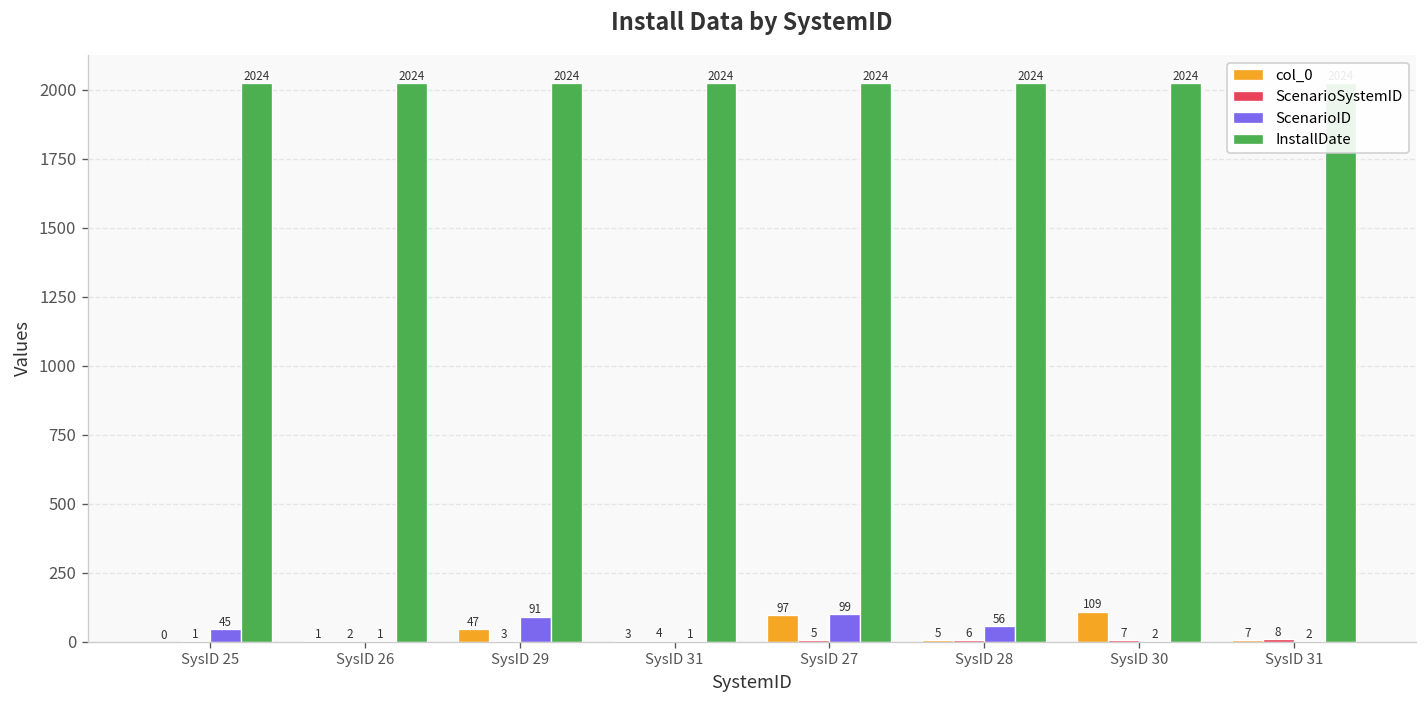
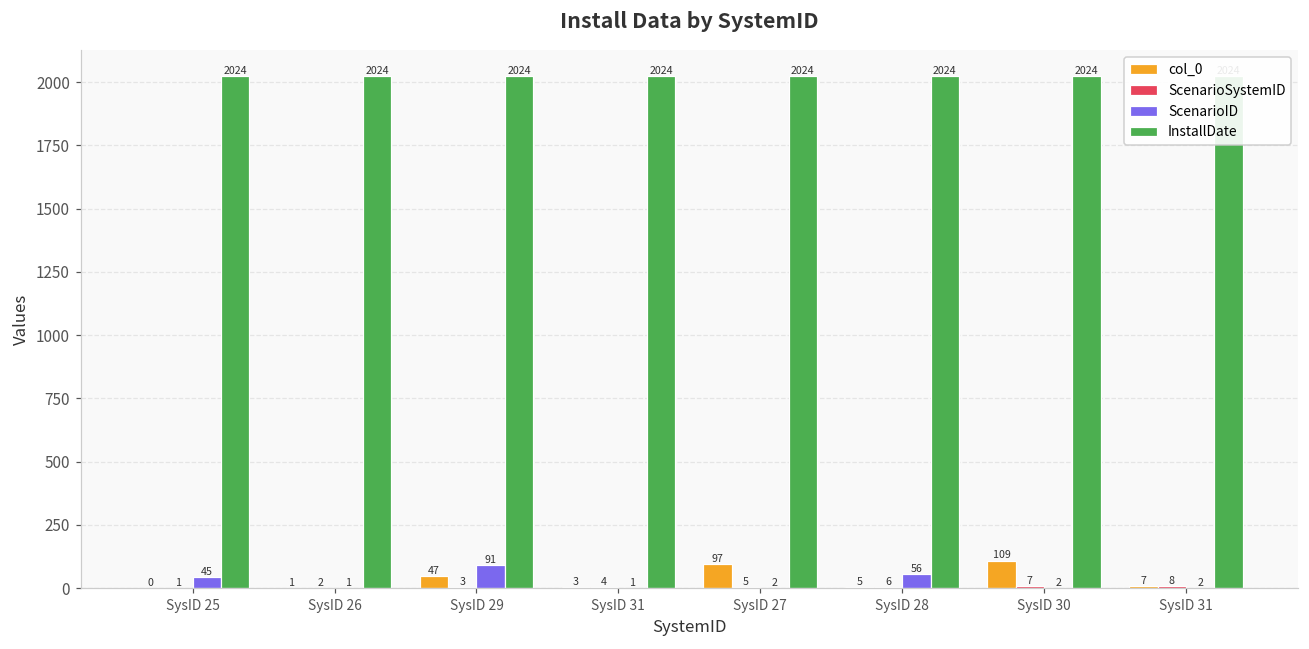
  {
    "col_0": {
      "SysID 25": 0,
      "SysID 26": 1,
      "SysID 29": 47,
      "SysID 27": 97,
      "SysID 28": 5,
      "SysID 30": 109
    },
    "ScenarioSystemID": {
      "SysID 25": 1,
      "SysID 26": 2,
      "SysID 29": 3,
      "SysID 27": 5,
      "SysID 28": 6,
      "SysID 30": 7
    },
    "ScenarioID": {
      "SysID 25": 45,
      "SysID 26": 1,
      "SysID 29": 91,
-     "SysID 27": 99,
+     "SysID 27": 2,
      "SysID 28": 56,
      "SysID 30": 2
    },
    "InstallDate": {
      "SysID 25": 2024,
      "SysID 26": 2024,
      "SysID 29": 2024,
      "SysID 27": 2024,
      "SysID 28": 2024,
      "SysID 30": 2024
    }
  }
